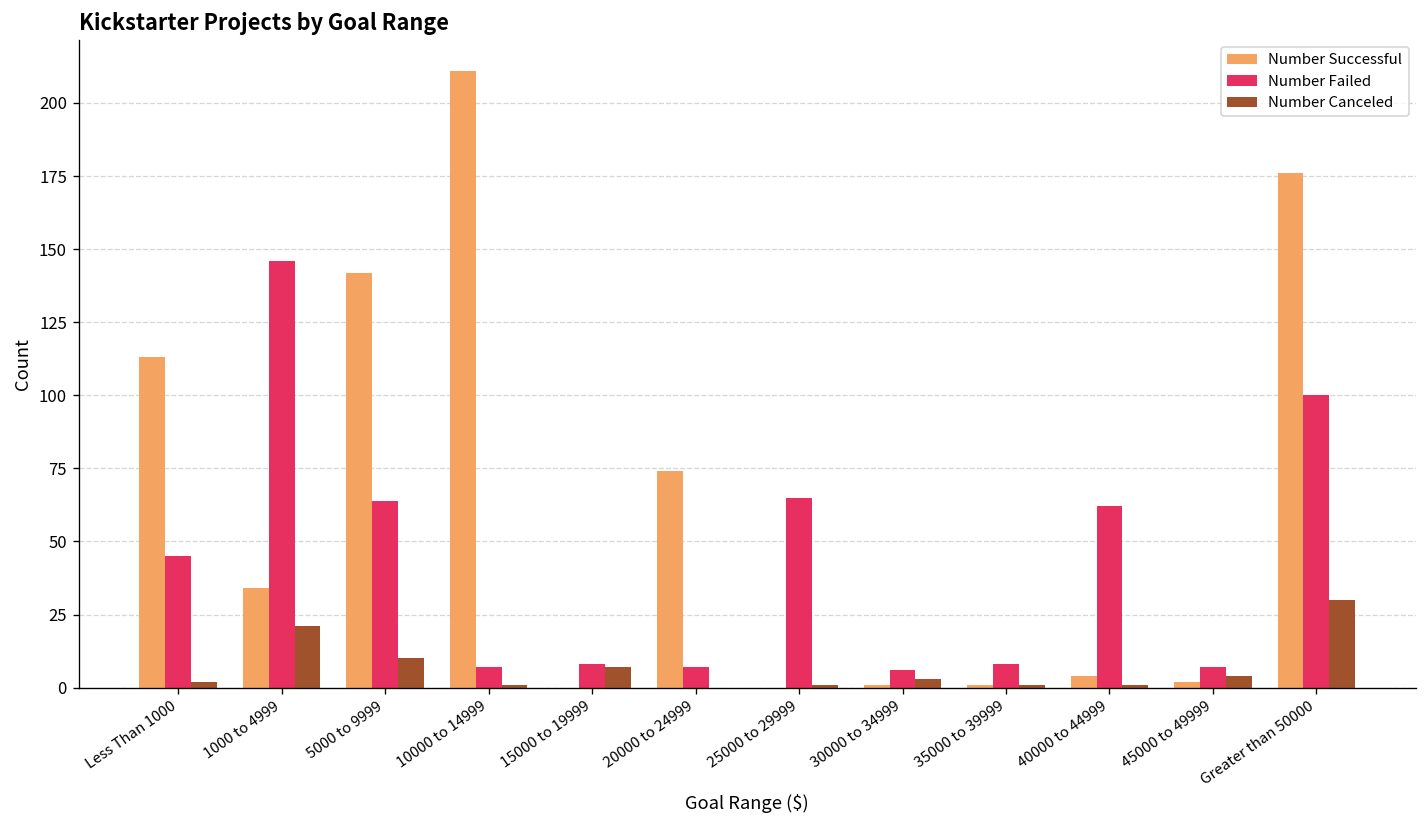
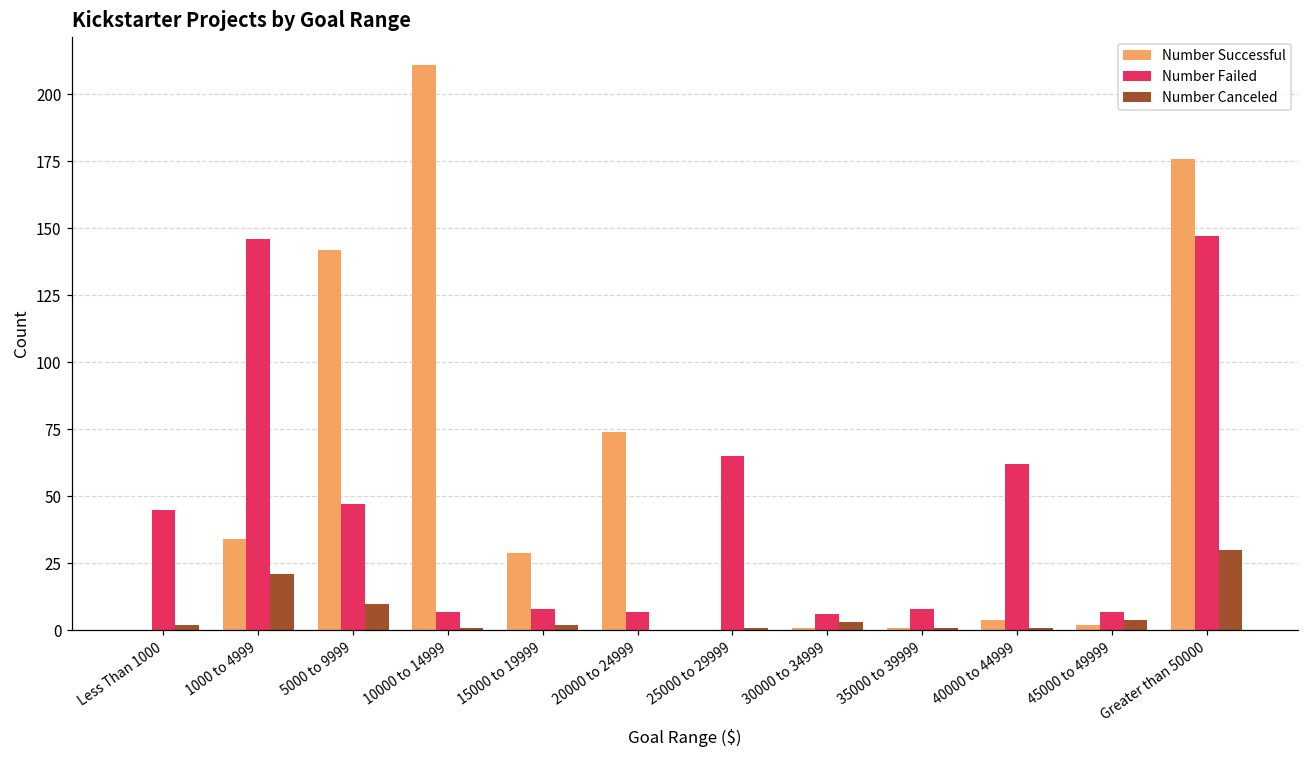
  {
    "Number Successful": {
-     "Less Than 1000": 113,
+     "Less Than 1000": 0,
      "1000 to 4999": 34,
      "5000 to 9999": 142,
      "10000 to 14999": 211,
-     "15000 to 19999": 0,
+     "15000 to 19999": 29,
      "20000 to 24999": 74,
      "25000 to 29999": 0,
      "40000 to 44999": 4,
      "45000 to 49999": 2,
      "Greater than 50000": 176
    },
    "Number Failed": {
      "Less Than 1000": 45,
      "1000 to 4999": 146,
-     "5000 to 9999": 64,
+     "5000 to 9999": 47,
      "10000 to 14999": 7,
      "15000 to 19999": 8,
      "20000 to 24999": 7,
      "25000 to 29999": 65,
      "30000 to 34999": 6,
      "35000 to 39999": 8,
      "40000 to 44999": 62,
      "45000 to 49999": 7,
-     "Greater than 50000": 100
+     "Greater than 50000": 147
    },
    "Number Canceled": {
      "Less Than 1000": 2,
      "1000 to 4999": 21,
      "5000 to 9999": 10,
-     "15000 to 19999": 7,
+     "15000 to 19999": 2,
      "20000 to 24999": 0,
      "30000 to 34999": 3,
      "45000 to 49999": 4,
      "Greater than 50000": 30
    }
  }
